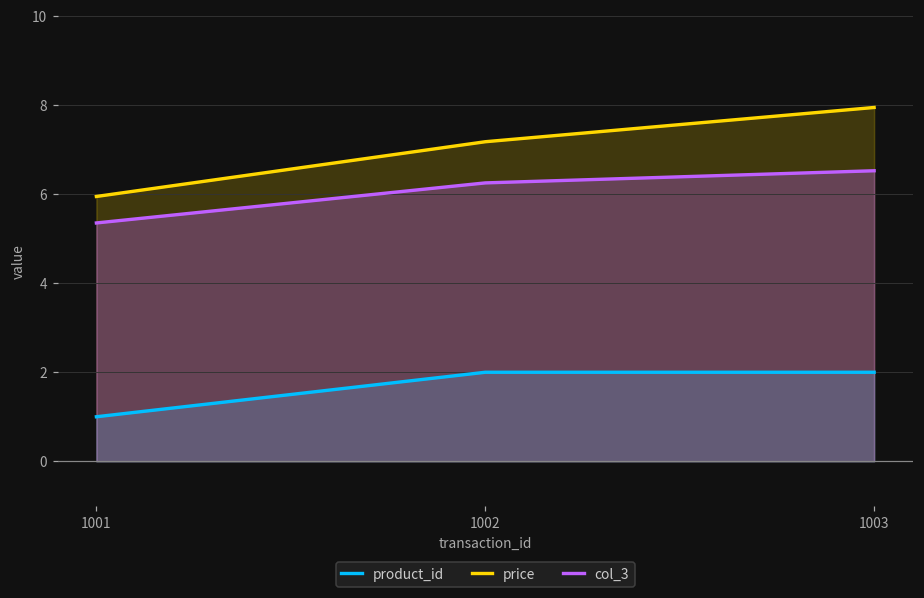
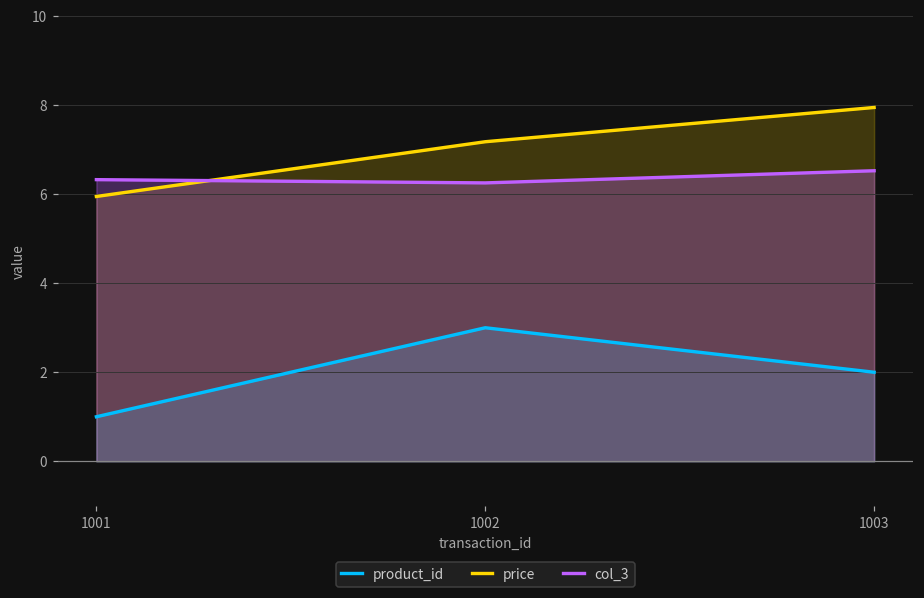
  {
    "product_id": {
      "1001": 1,
-     "1002": 2,
+     "1002": 3,
      "1003": 2
    },
    "price": {
      "1001": 6.0,
      "1002": 7.2,
      "1003": 8.0
    },
    "col_3": {
-     "1001": 5.4,
+     "1001": 6.3,
      "1002": 6.3,
      "1003": 6.5
    }
  }
